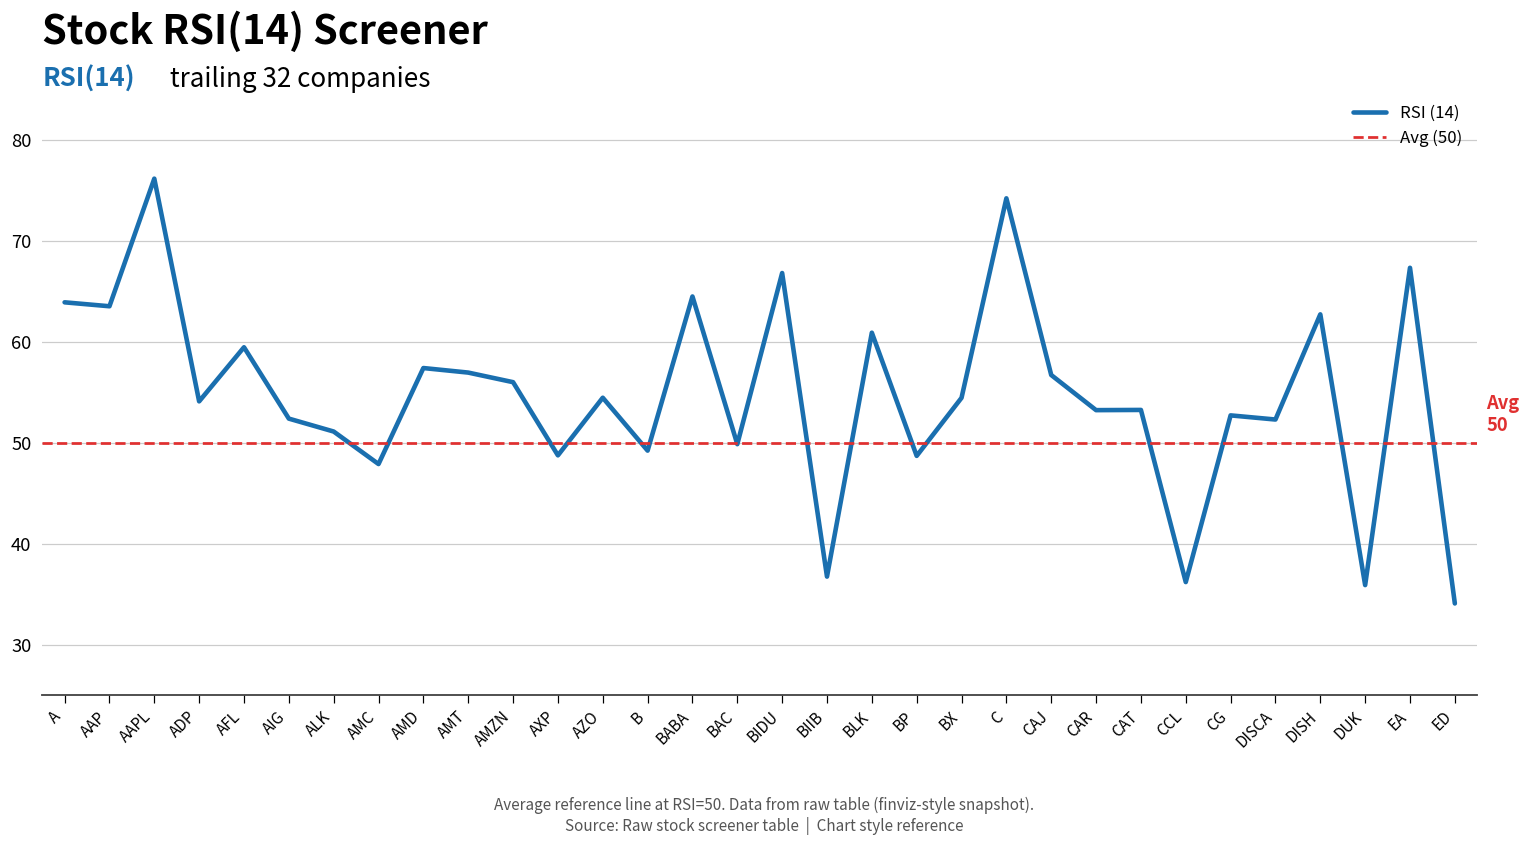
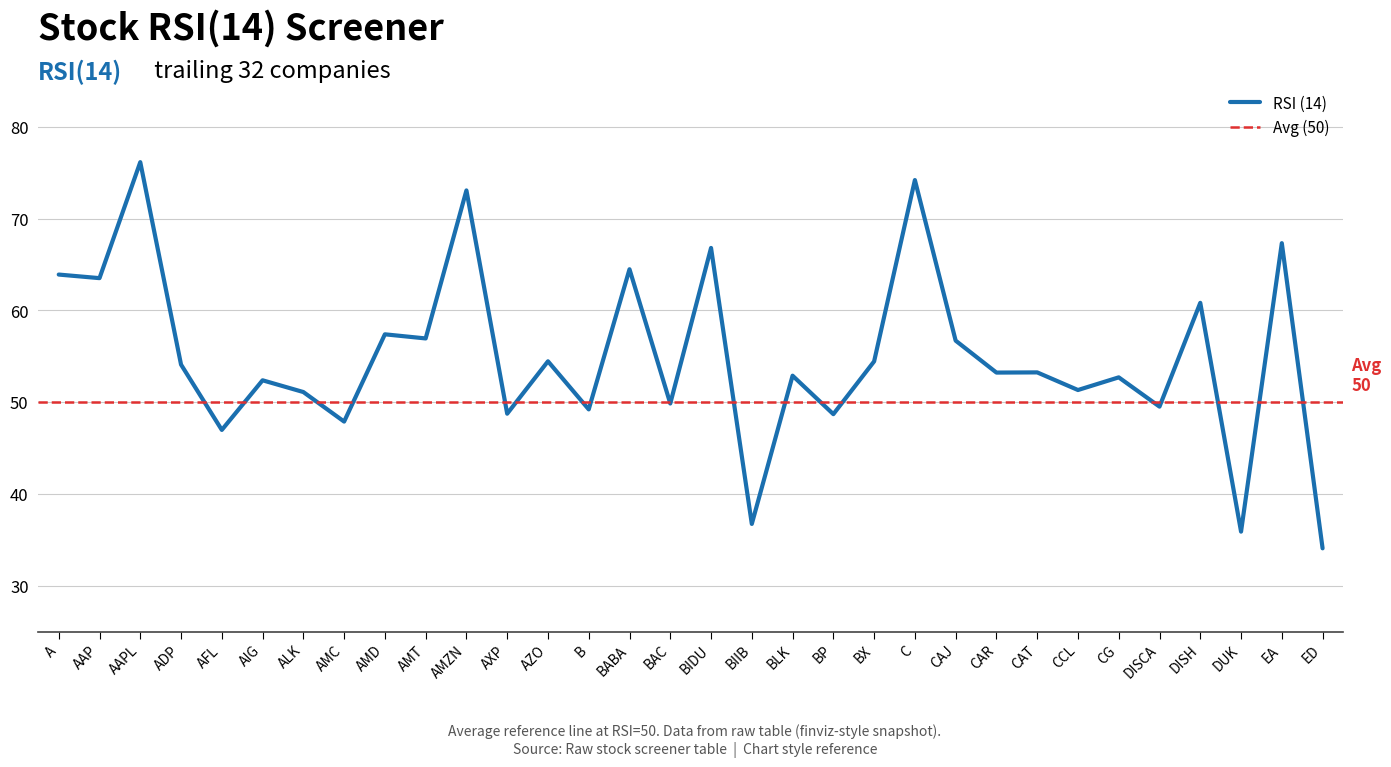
  {
    "A": 64,
    "AAP": 64,
    "AAPL": 76,
    "ADP": 54,
-   "AFL": 59,
+   "AFL": 47,
    "AIG": 52,
    "ALK": 51,
    "AMC": 48,
    "AMD": 57,
    "AMT": 57,
-   "AMZN": 56,
+   "AMZN": 73,
    "AXP": 49,
    "AZO": 54,
    "B": 49,
    "BABA": 64,
    "BAC": 50,
    "BIDU": 67,
    "BIIB": 37,
-   "BLK": 61,
+   "BLK": 53,
    "BP": 49,
    "BX": 54,
    "C": 74,
    "CAJ": 57,
    "CAR": 53,
    "CAT": 53,
-   "CCL": 36,
+   "CCL": 51,
    "CG": 53,
-   "DISCA": 52,
-   "DISH": 63,
+   "DISCA": 50,
+   "DISH": 61,
    "DUK": 36,
    "EA": 67,
    "ED": 34
  }
